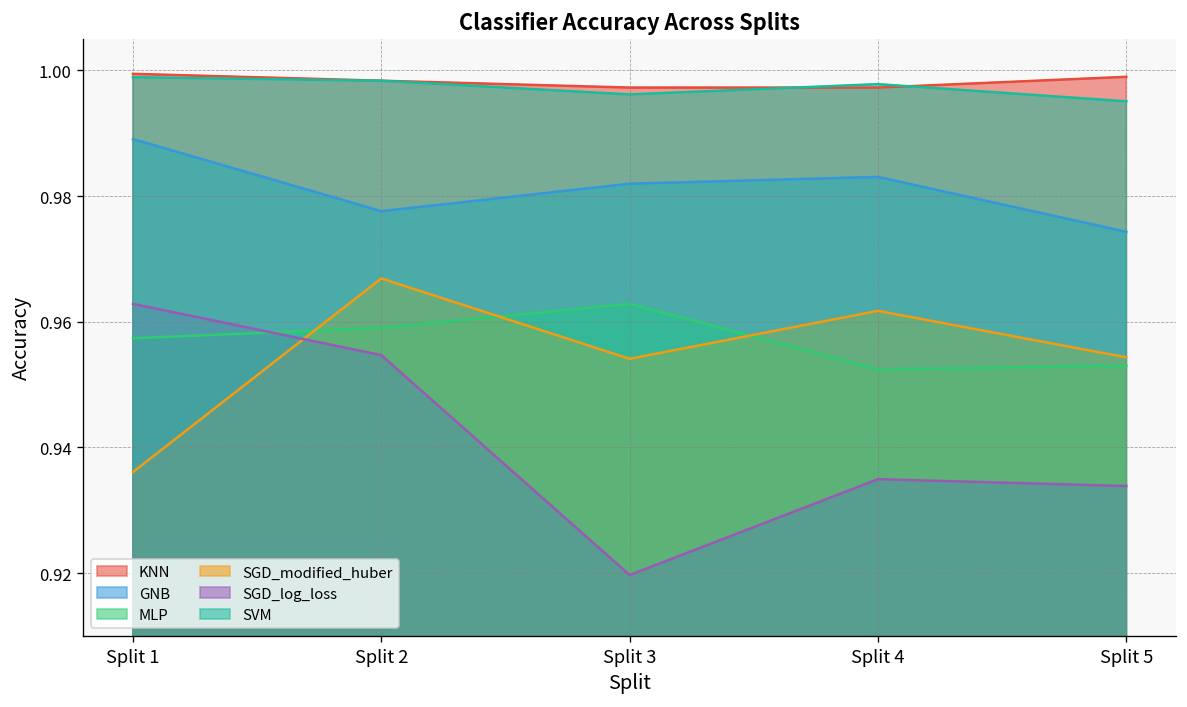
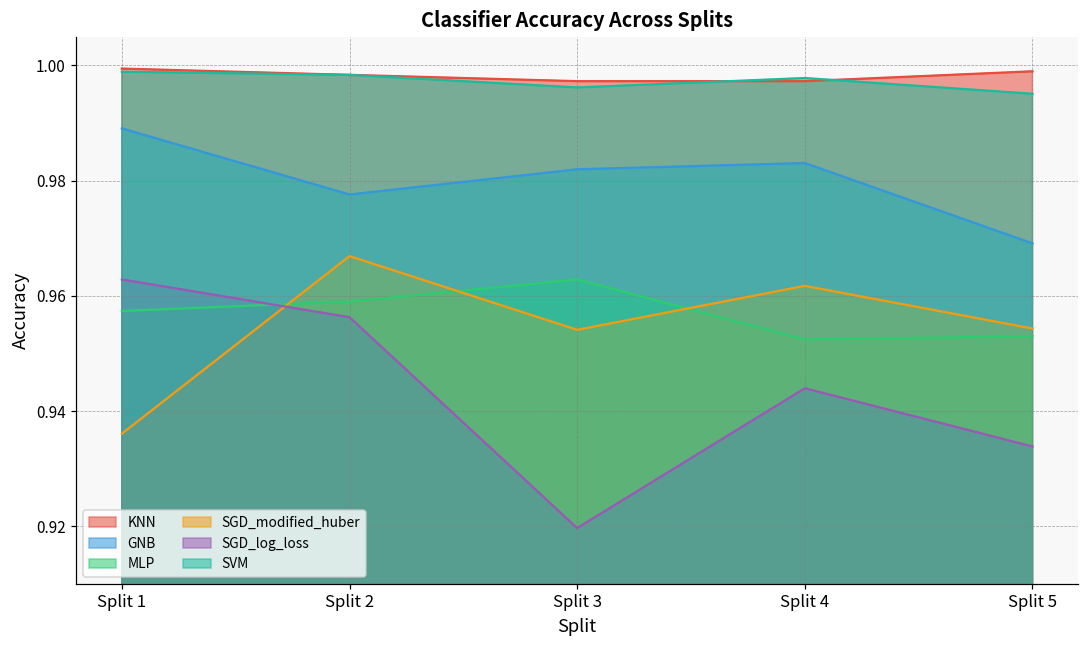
  {
    "KNN": {
      "Split 1": 0.999,
      "Split 3": 0.997,
      "Split 4": 0.997,
      "Split 5": 0.999
    },
    "GNB": {
      "Split 1": 0.989,
      "Split 2": 0.978,
      "Split 3": 0.982,
      "Split 4": 0.983,
-     "Split 5": 0.974
+     "Split 5": 0.969
    },
    "SGD_modified_huber": {
      "Split 1": 0.936,
      "Split 2": 0.967,
      "Split 3": 0.954,
      "Split 4": 0.962,
      "Split 5": 0.954
    },
    "SGD_log_loss": {
      "Split 1": 0.963,
-     "Split 2": 0.955,
+     "Split 2": 0.956,
      "Split 3": 0.920,
-     "Split 4": 0.935,
+     "Split 4": 0.944,
      "Split 5": 0.934
    }
  }
